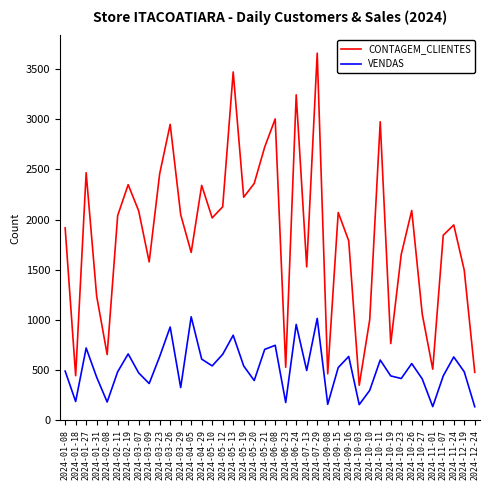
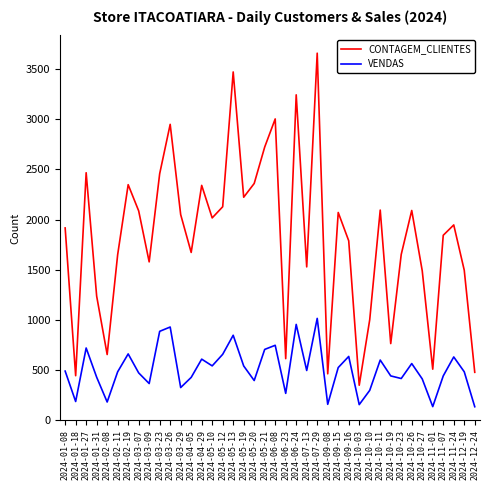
  {
    "CONTAGEM_CLIENTES": {
      "2024-01-08": 1920,
      "2024-01-18": 440,
      "2024-01-27": 2470,
      "2024-01-31": 1240,
      "2024-02-08": 660,
-     "2024-02-11": 2040,
+     "2024-02-11": 1650,
      "2024-02-19": 2350,
      "2024-03-07": 2090,
      "2024-03-09": 1580,
      "2024-03-23": 2460,
      "2024-03-26": 2950,
      "2024-03-29": 2050,
      "2024-04-05": 1670,
      "2024-04-29": 2340,
      "2024-05-10": 2020,
      "2024-05-12": 2130,
      "2024-05-13": 3470,
      "2024-05-19": 2220,
      "2024-05-20": 2360,
      "2024-05-21": 2720,
      "2024-06-08": 3000,
-     "2024-06-23": 530,
+     "2024-06-23": 610,
      "2024-06-24": 3240,
      "2024-07-13": 1530,
      "2024-07-29": 3660,
      "2024-09-08": 460,
      "2024-09-15": 2070,
      "2024-09-16": 1790,
      "2024-10-03": 350,
      "2024-10-10": 1000,
-     "2024-10-11": 2970,
+     "2024-10-11": 2090,
      "2024-10-19": 760,
      "2024-10-23": 1650,
      "2024-10-26": 2090,
-     "2024-10-27": 1060,
+     "2024-10-27": 1490,
      "2024-11-01": 510,
      "2024-11-07": 1840,
      "2024-11-24": 1950,
      "2024-12-19": 1500,
      "2024-12-24": 480
    },
    "VENDAS": {
      "2024-01-08": 490,
      "2024-01-18": 190,
      "2024-01-27": 720,
      "2024-01-31": 430,
      "2024-02-08": 180,
      "2024-02-11": 480,
      "2024-02-19": 660,
      "2024-03-07": 470,
      "2024-03-09": 370,
-     "2024-03-23": 640,
+     "2024-03-23": 890,
      "2024-03-26": 930,
      "2024-03-29": 330,
-     "2024-04-05": 1030,
+     "2024-04-05": 430,
      "2024-04-29": 610,
      "2024-05-10": 540,
      "2024-05-12": 660,
      "2024-05-13": 850,
      "2024-05-19": 540,
      "2024-05-20": 400,
      "2024-05-21": 710,
      "2024-06-08": 750,
-     "2024-06-23": 180,
+     "2024-06-23": 270,
      "2024-06-24": 960,
      "2024-07-13": 500,
      "2024-07-29": 1020,
      "2024-09-08": 160,
      "2024-09-15": 530,
      "2024-09-16": 640,
      "2024-10-03": 160,
      "2024-10-10": 300,
      "2024-10-11": 600,
      "2024-10-19": 440,
      "2024-10-23": 420,
      "2024-10-26": 570,
      "2024-10-27": 410,
      "2024-11-01": 140,
      "2024-11-07": 440,
      "2024-11-24": 630,
      "2024-12-19": 480,
      "2024-12-24": 140
    }
  }
